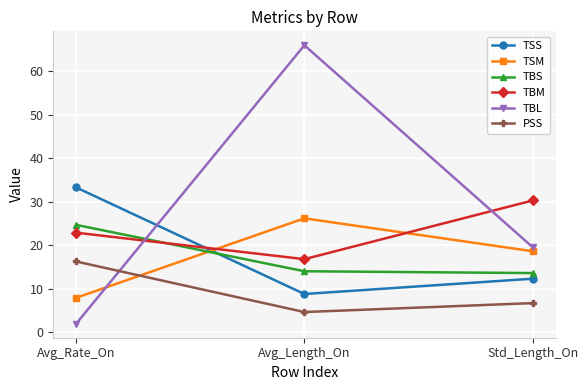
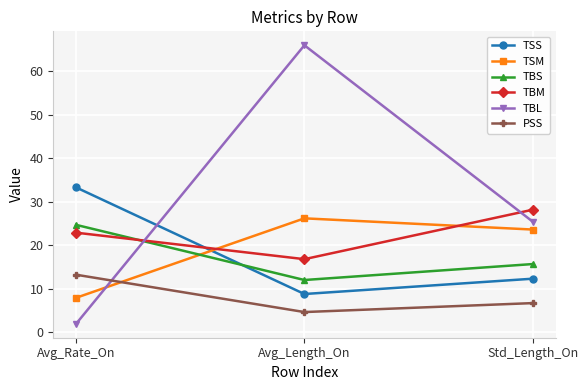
  {
    "TSS": {
      "Avg_Rate_On": 33,
      "Avg_Length_On": 9,
      "Std_Length_On": 12
    },
    "TSM": {
      "Avg_Rate_On": 8,
      "Avg_Length_On": 26,
-     "Std_Length_On": 19
+     "Std_Length_On": 24
    },
    "TBS": {
      "Avg_Rate_On": 25,
-     "Avg_Length_On": 14,
-     "Std_Length_On": 14
+     "Avg_Length_On": 12,
+     "Std_Length_On": 16
    },
    "TBM": {
      "Avg_Rate_On": 23,
      "Avg_Length_On": 17,
-     "Std_Length_On": 30
+     "Std_Length_On": 28
    },
    "TBL": {
      "Avg_Rate_On": 2,
      "Avg_Length_On": 66,
-     "Std_Length_On": 20
+     "Std_Length_On": 25
    },
    "PSS": {
-     "Avg_Rate_On": 16,
+     "Avg_Rate_On": 13,
      "Avg_Length_On": 5,
      "Std_Length_On": 7
    }
  }
